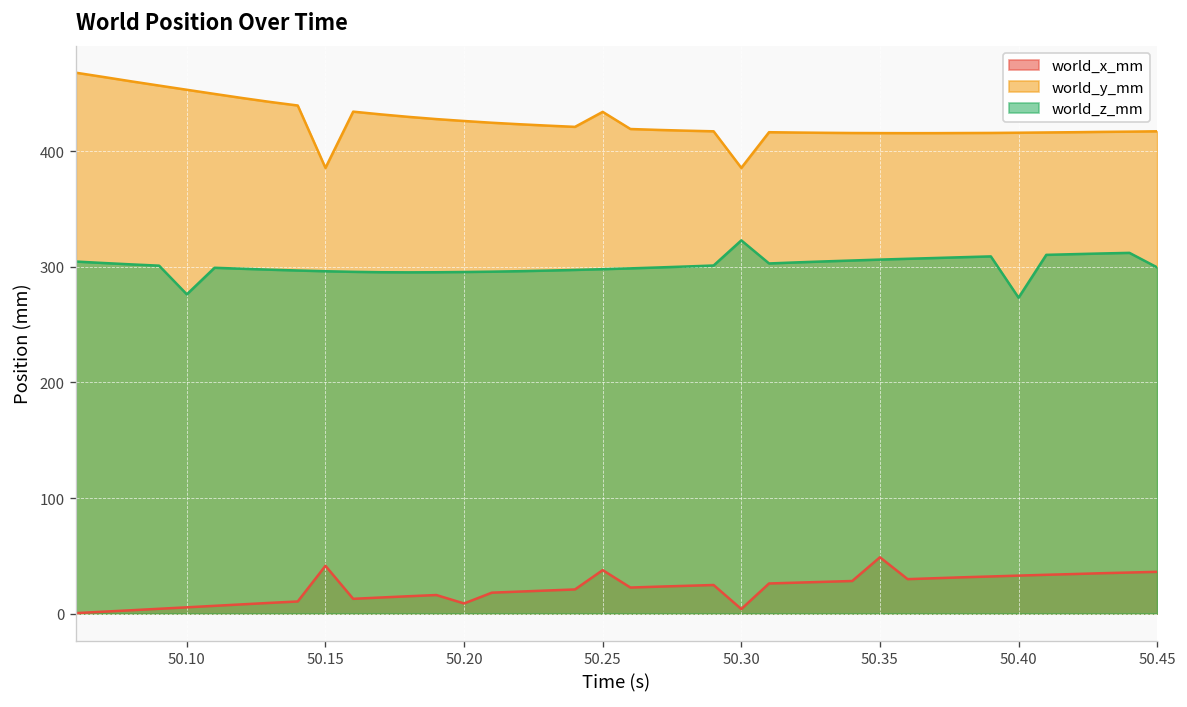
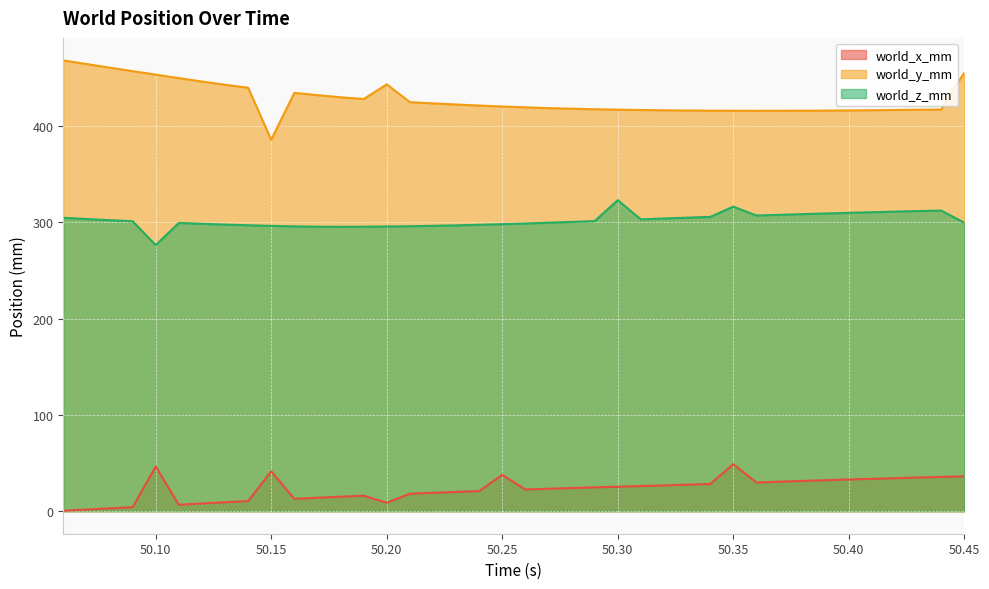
  {
    "world_x_mm": {
-     "50.10": 10,
+     "50.10": 50,
      "50.15": 40,
      "50.20": 10,
      "50.25": 40,
-     "50.30": 0,
+     "50.30": 30,
      "50.35": 50,
      "50.40": 30,
      "50.45": 40
    },
    "world_y_mm": {
      "50.10": 450,
      "50.15": 390,
-     "50.20": 430,
-     "50.25": 430,
-     "50.30": 390,
+     "50.20": 440,
+     "50.25": 420,
+     "50.30": 420,
      "50.35": 420,
      "50.40": 420,
-     "50.45": 420
+     "50.45": 460
    },
    "world_z_mm": {
      "50.10": 280,
      "50.15": 300,
      "50.20": 300,
      "50.25": 300,
      "50.30": 320,
-     "50.35": 310,
-     "50.40": 270,
+     "50.35": 320,
+     "50.40": 310,
      "50.45": 300
    }
  }
